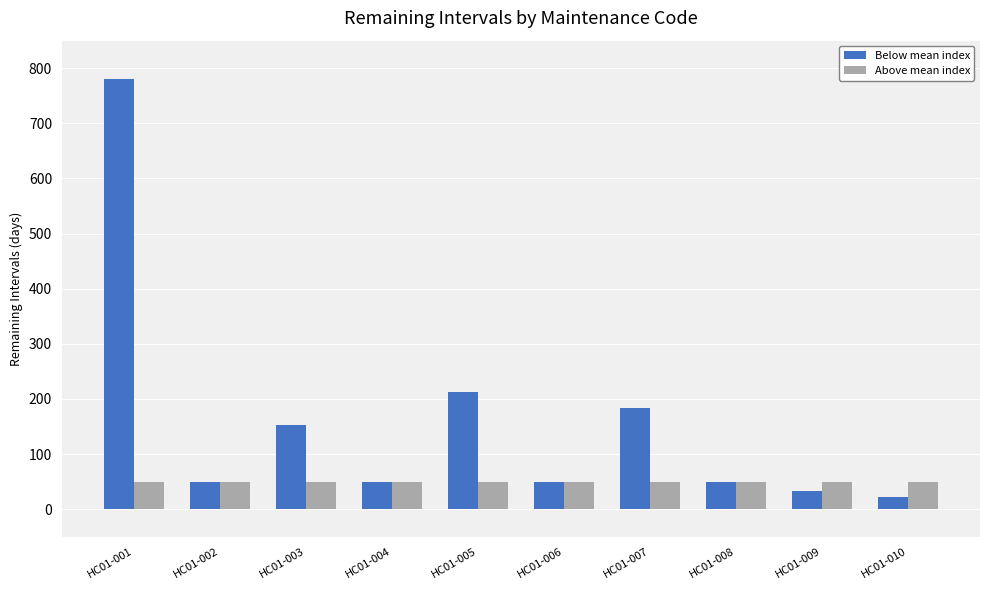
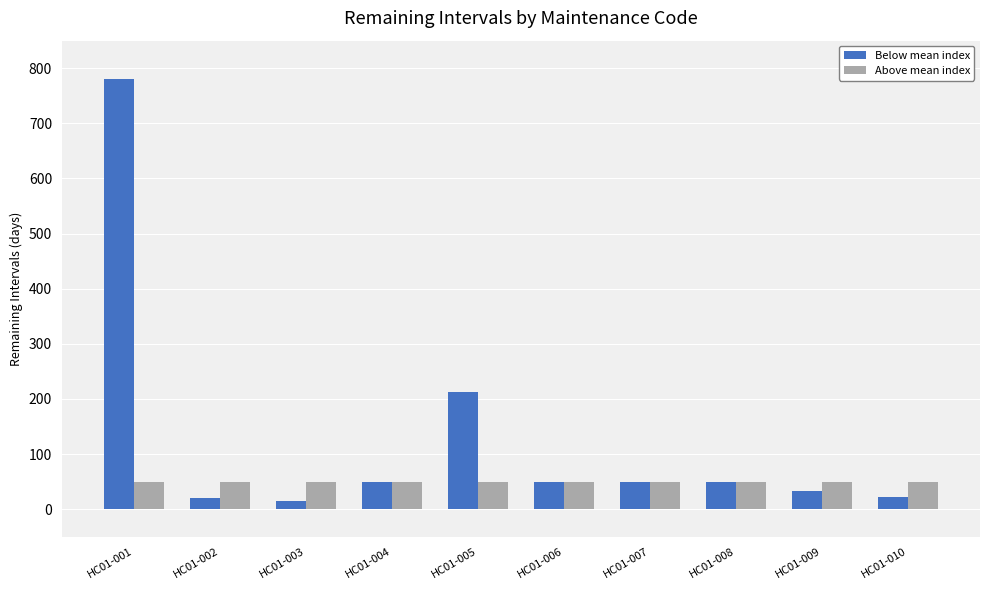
  {
    "Below mean index": {
      "HC01-001": 780,
-     "HC01-002": 50,
-     "HC01-003": 150,
+     "HC01-002": 20,
+     "HC01-003": 20,
      "HC01-004": 50,
      "HC01-005": 210,
      "HC01-006": 50,
-     "HC01-007": 180,
+     "HC01-007": 50,
      "HC01-008": 50,
      "HC01-009": 30,
      "HC01-010": 20
    },
    "Above mean index": {
      "HC01-001": 50,
      "HC01-002": 50,
      "HC01-003": 50,
      "HC01-004": 50,
      "HC01-005": 50,
      "HC01-006": 50,
      "HC01-007": 50,
      "HC01-008": 50,
      "HC01-009": 50,
      "HC01-010": 50
    }
  }
